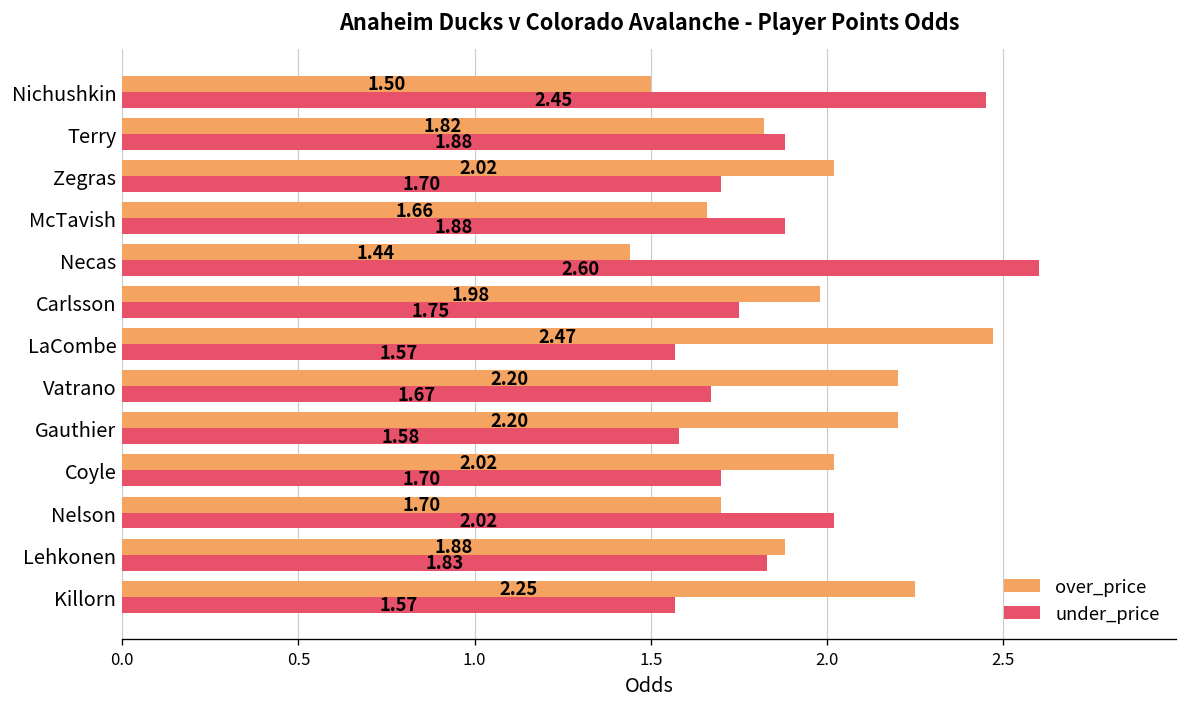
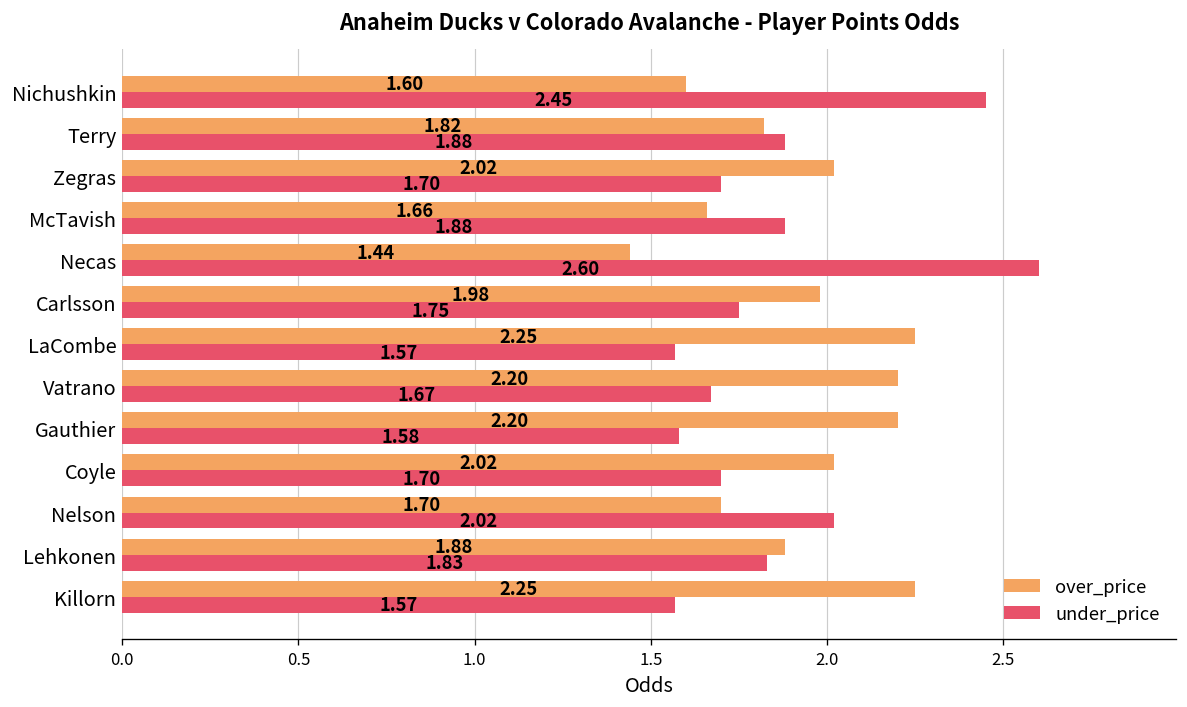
  {
    "over_price": {
-     "Nichushkin": 1.50,
+     "Nichushkin": 1.60,
      "Terry": 1.82,
      "Zegras": 2.02,
      "McTavish": 1.66,
      "Necas": 1.44,
      "Carlsson": 1.98,
-     "LaCombe": 2.47,
+     "LaCombe": 2.25,
      "Vatrano": 2.20,
      "Gauthier": 2.20,
      "Coyle": 2.02,
      "Nelson": 1.70,
      "Lehkonen": 1.88,
      "Killorn": 2.25
    },
    "under_price": {
      "Nichushkin": 2.45,
      "Terry": 1.88,
      "Zegras": 1.70,
      "McTavish": 1.88,
      "Necas": 2.60,
      "Carlsson": 1.75,
      "LaCombe": 1.57,
      "Vatrano": 1.67,
      "Gauthier": 1.58,
      "Coyle": 1.70,
      "Nelson": 2.02,
      "Lehkonen": 1.83,
      "Killorn": 1.57
    }
  }
